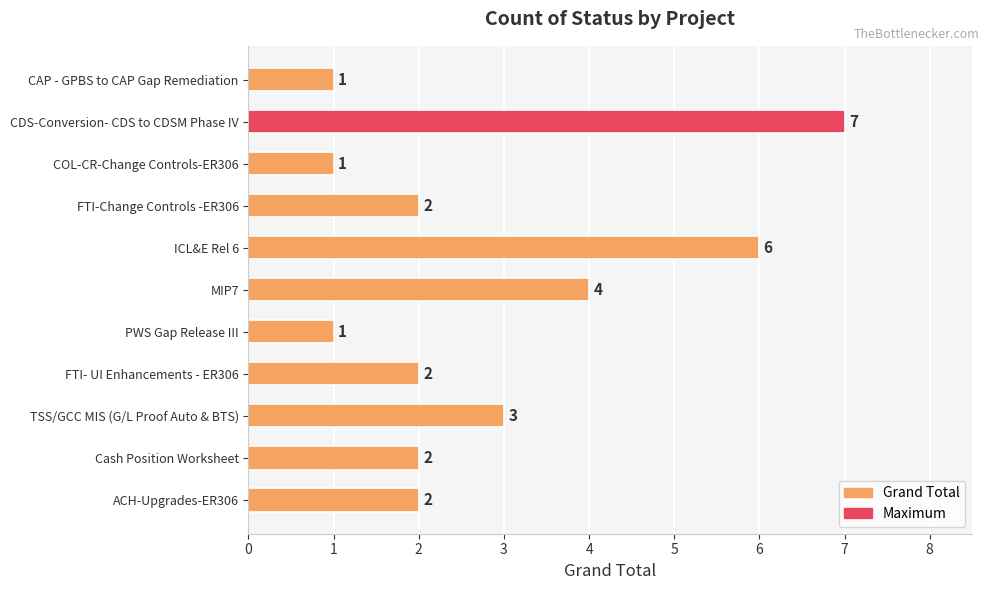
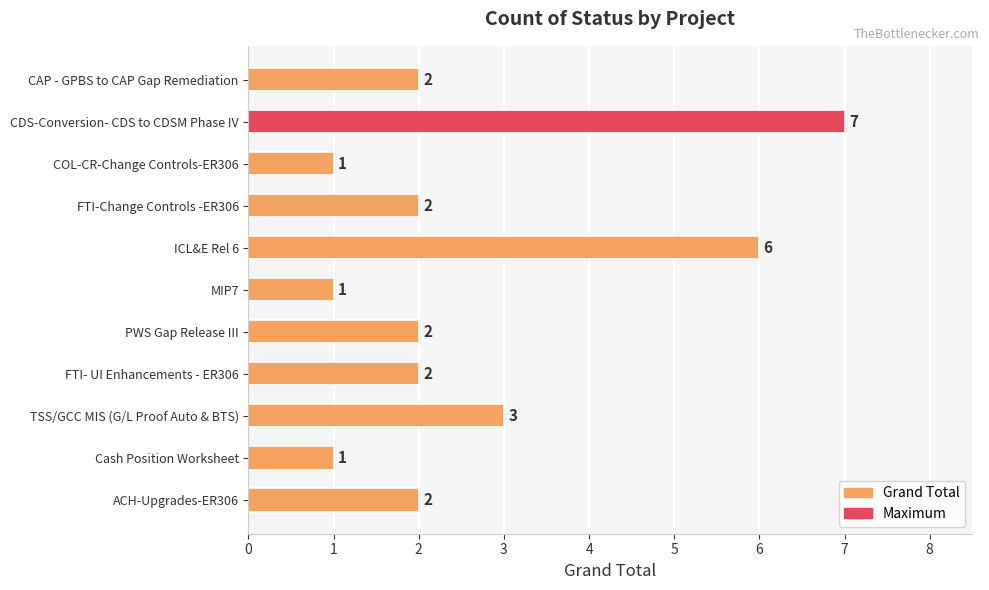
  {
-   "CAP - GPBS to CAP Gap Remediation": 1,
+   "CAP - GPBS to CAP Gap Remediation": 2,
    "CDS-Conversion- CDS to CDSM Phase IV": 7,
    "COL-CR-Change Controls-ER306": 1,
    "FTI-Change Controls -ER306": 2,
    "ICL&E Rel 6": 6,
-   "MIP7": 4,
-   "PWS Gap Release III": 1,
+   "MIP7": 1,
+   "PWS Gap Release III": 2,
    "FTI- UI Enhancements - ER306": 2,
    "TSS/GCC MIS (G/L Proof Auto & BTS)": 3,
-   "Cash Position Worksheet": 2,
+   "Cash Position Worksheet": 1,
    "ACH-Upgrades-ER306": 2
  }
